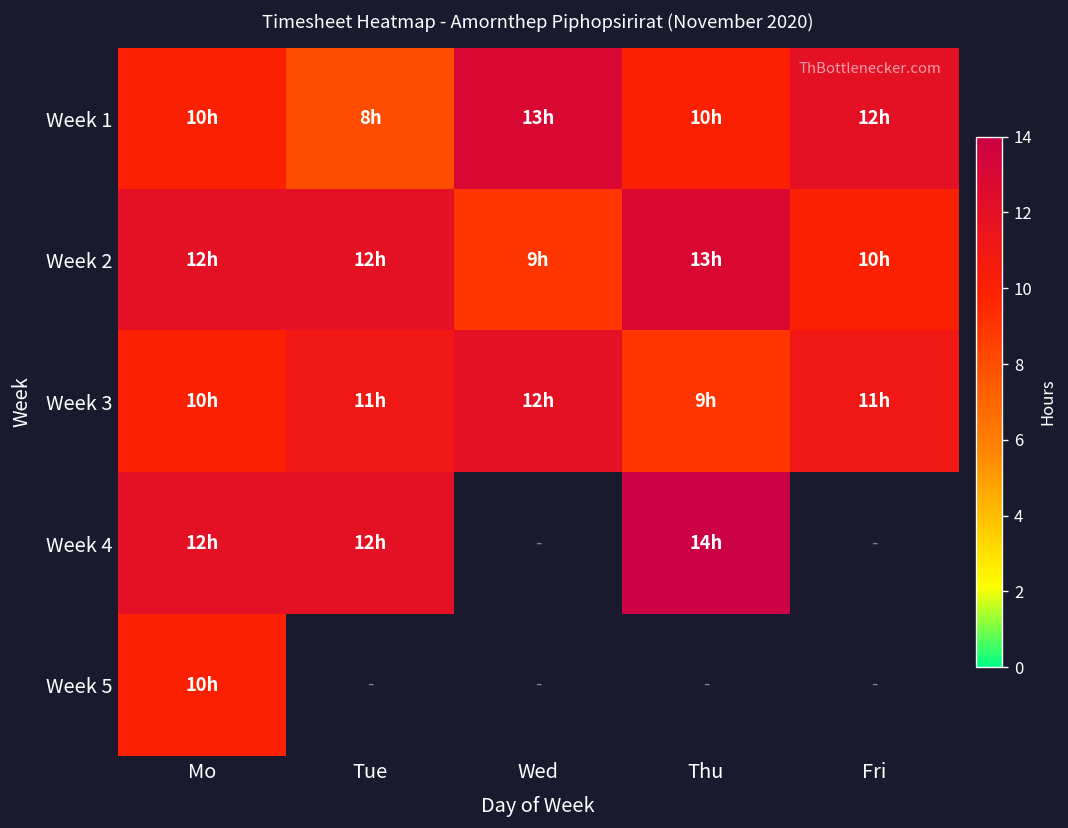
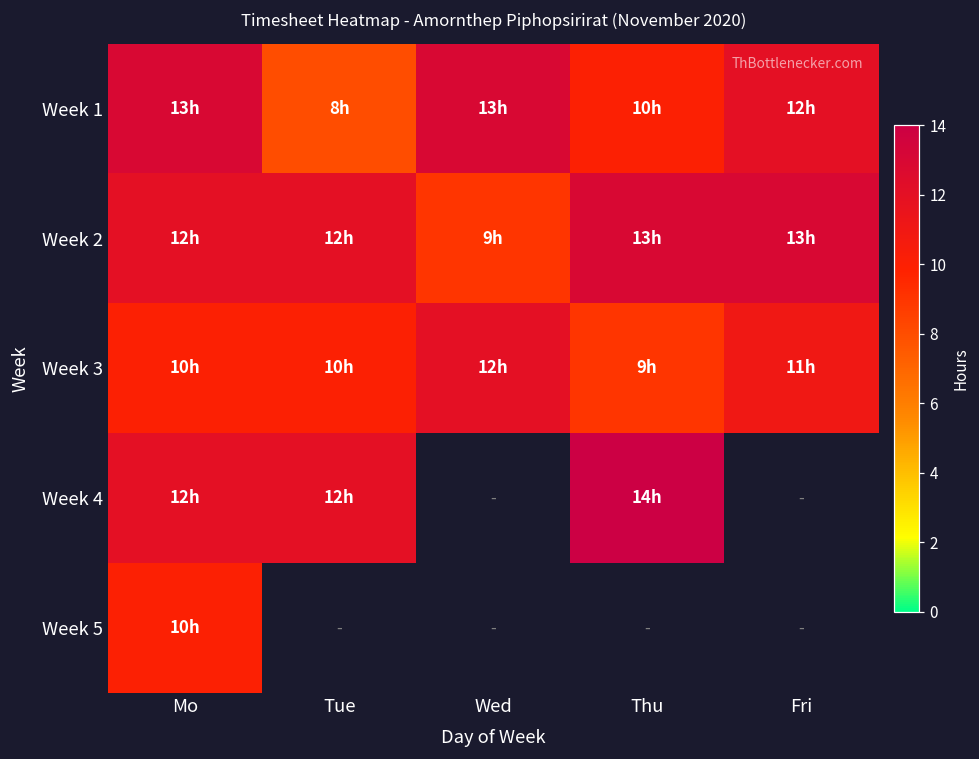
  {
    "Week 1": {
-     "Mo": "10h",
+     "Mo": "13h",
      "Tue": "8h",
      "Wed": "13h",
      "Thu": "10h"
    },
    "Week 2": {
      "Mo": "12h",
      "Tue": "12h",
      "Wed": "9h",
      "Thu": "13h",
-     "Fri": "10h"
+     "Fri": "13h"
    },
    "Week 3": {
      "Mo": "10h",
-     "Tue": "11h",
+     "Tue": "10h",
      "Wed": "12h",
      "Thu": "9h",
      "Fri": "11h"
    },
    "Week 4": {
      "Mo": "12h",
      "Tue": "12h",
      "Thu": "14h"
    },
    "Week 5": {
      "Mo": "10h"
    }
  }
